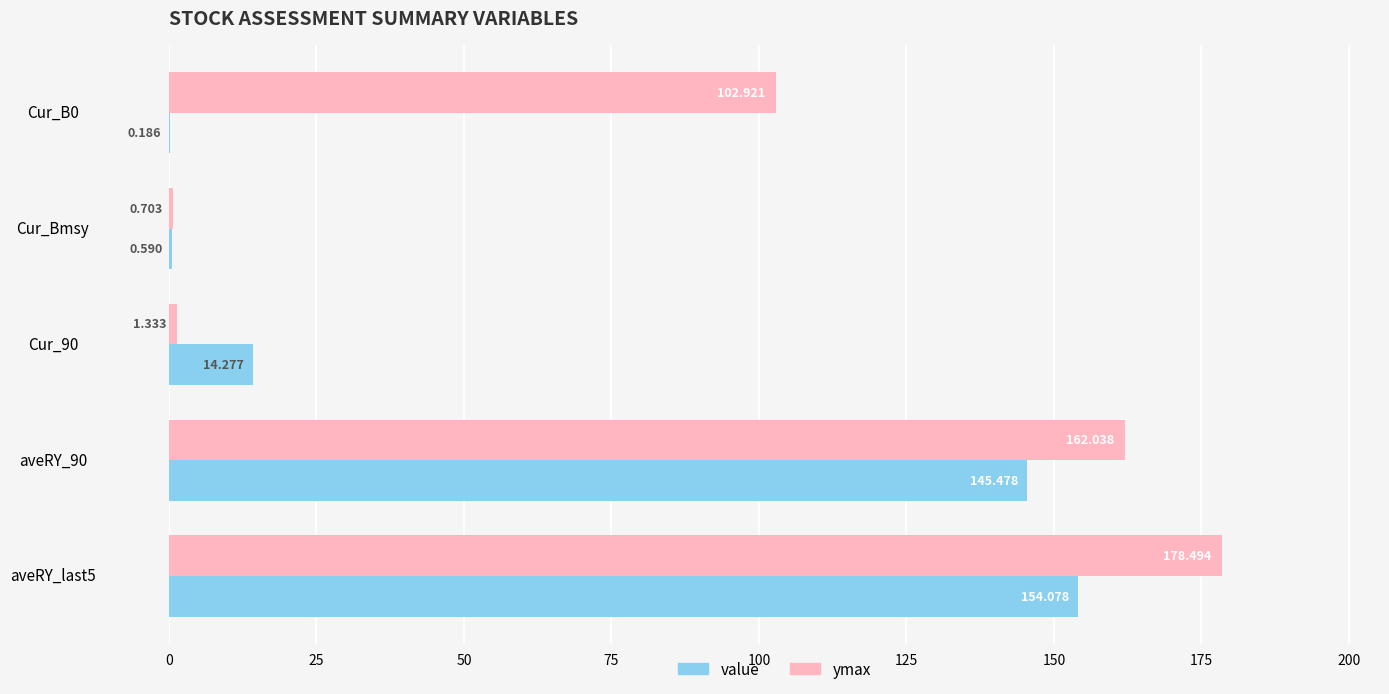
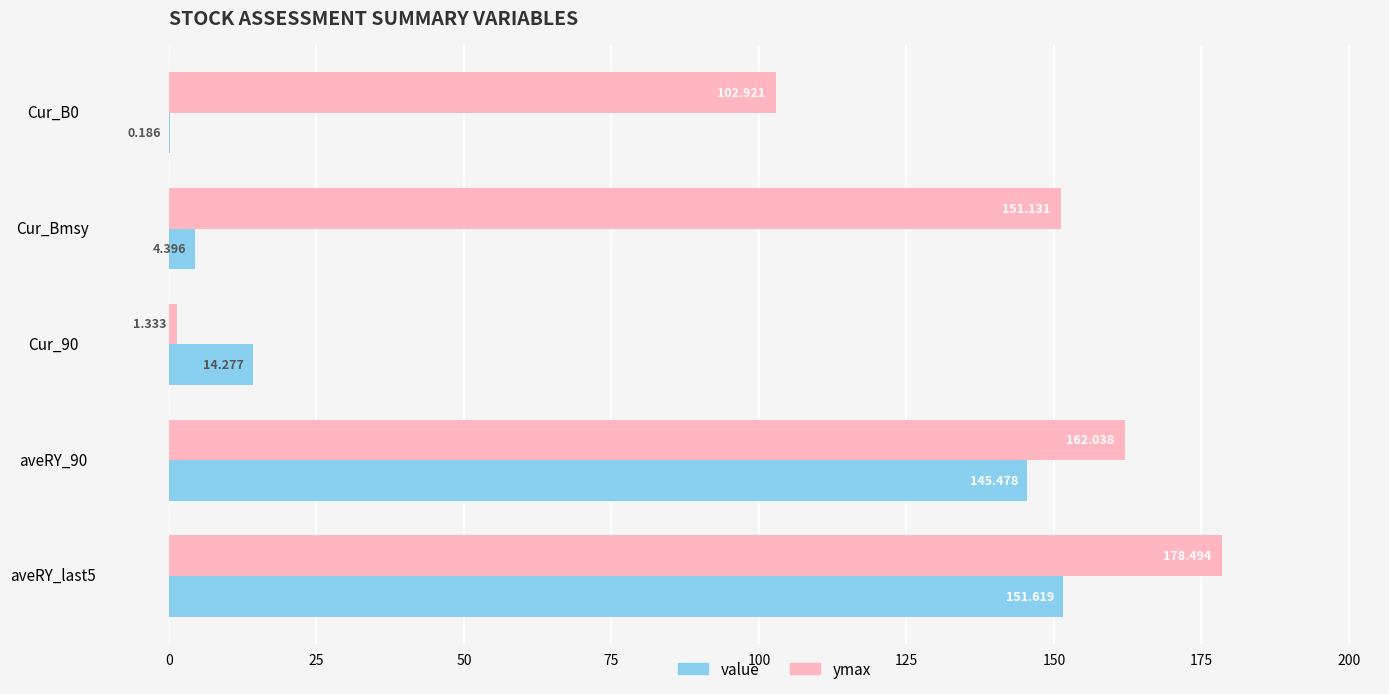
  {
    "value": {
      "Cur_B0": 0.186,
-     "Cur_Bmsy": 0.590,
+     "Cur_Bmsy": 4.396,
      "Cur_90": 14.277,
      "aveRY_90": 145.478,
-     "aveRY_last5": 154.078
+     "aveRY_last5": 151.619
    },
    "ymax": {
      "Cur_B0": 102.921,
-     "Cur_Bmsy": 0.703,
+     "Cur_Bmsy": 151.131,
      "Cur_90": 1.333,
      "aveRY_90": 162.038,
      "aveRY_last5": 178.494
    }
  }
